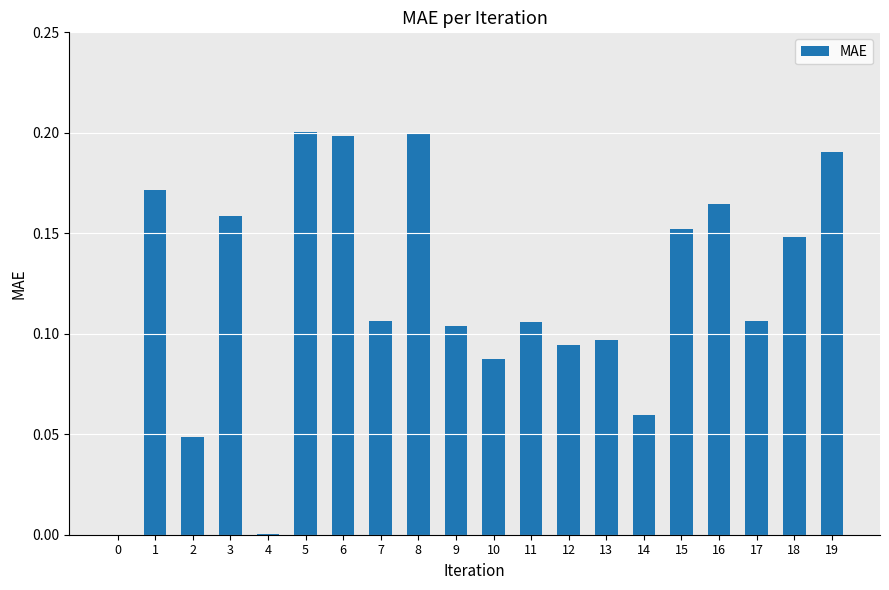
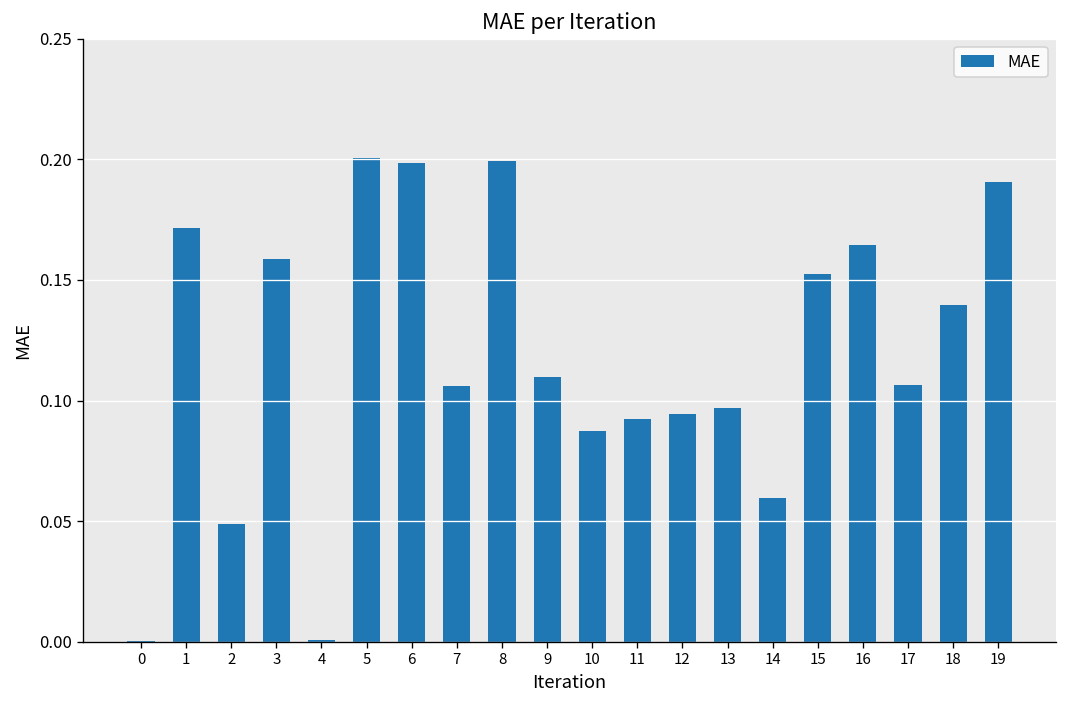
  {
    "1": 0.171,
    "2": 0.049,
    "3": 0.159,
    "5": 0.200,
    "6": 0.198,
    "7": 0.106,
    "8": 0.199,
-   "9": 0.104,
+   "9": 0.110,
    "10": 0.087,
-   "11": 0.106,
+   "11": 0.092,
    "12": 0.094,
    "13": 0.097,
    "14": 0.060,
    "15": 0.152,
    "16": 0.165,
    "17": 0.107,
-   "18": 0.148,
+   "18": 0.140,
    "19": 0.191
  }
